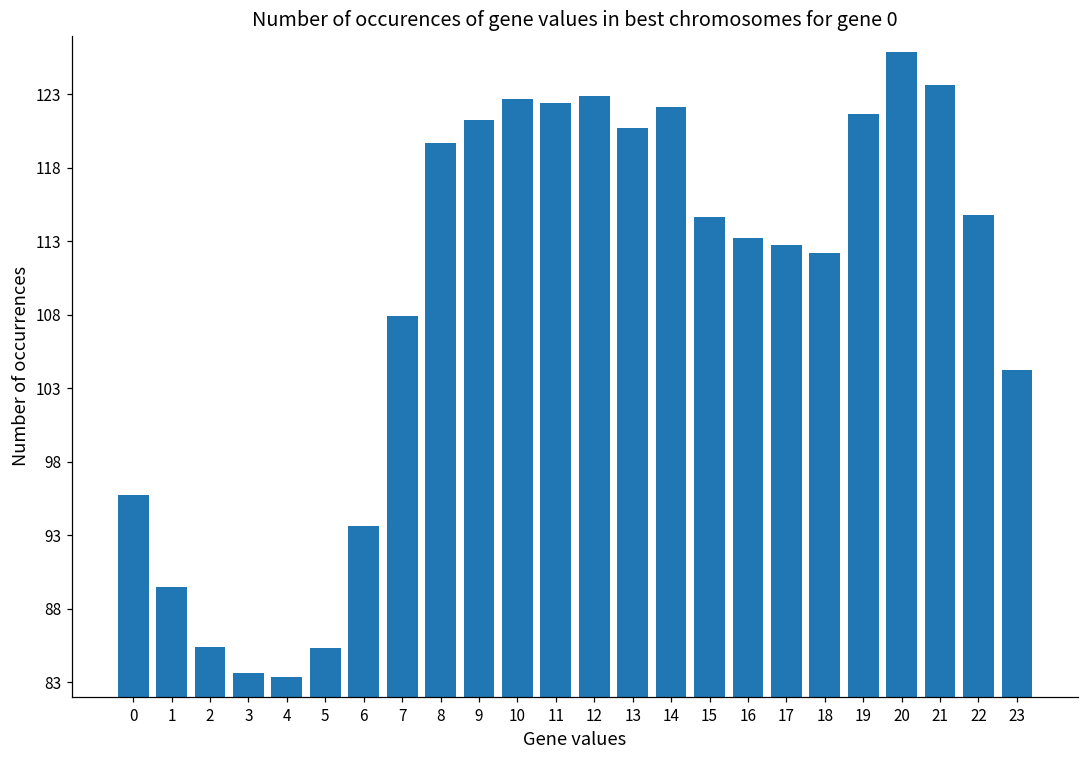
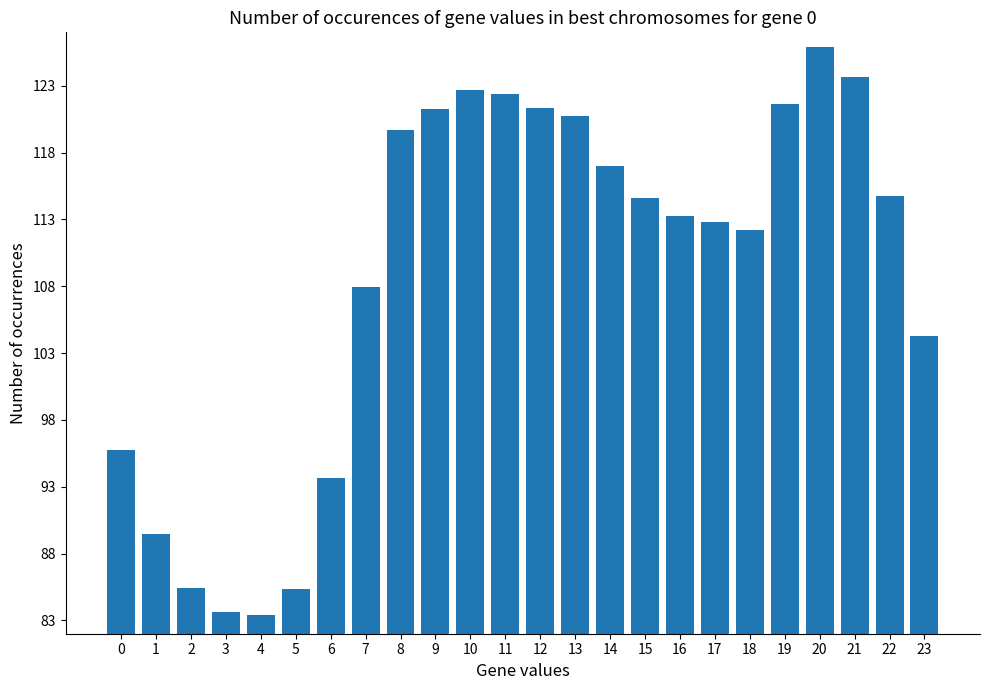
  {
    "0": 95.8,
    "1": 89.5,
    "2": 85.4,
    "3": 83.7,
    "4": 83.4,
    "5": 85.4,
    "6": 93.7,
    "7": 107.9,
    "8": 119.7,
    "9": 121.2,
    "10": 122.7,
    "11": 122.4,
-   "12": 122.9,
+   "12": 121.4,
    "13": 120.7,
-   "14": 122.1,
+   "14": 117.0,
    "15": 114.6,
    "16": 113.3,
    "17": 112.8,
    "18": 112.2,
    "19": 121.7,
    "20": 125.9,
    "21": 123.6,
    "22": 114.8,
    "23": 104.3
  }
